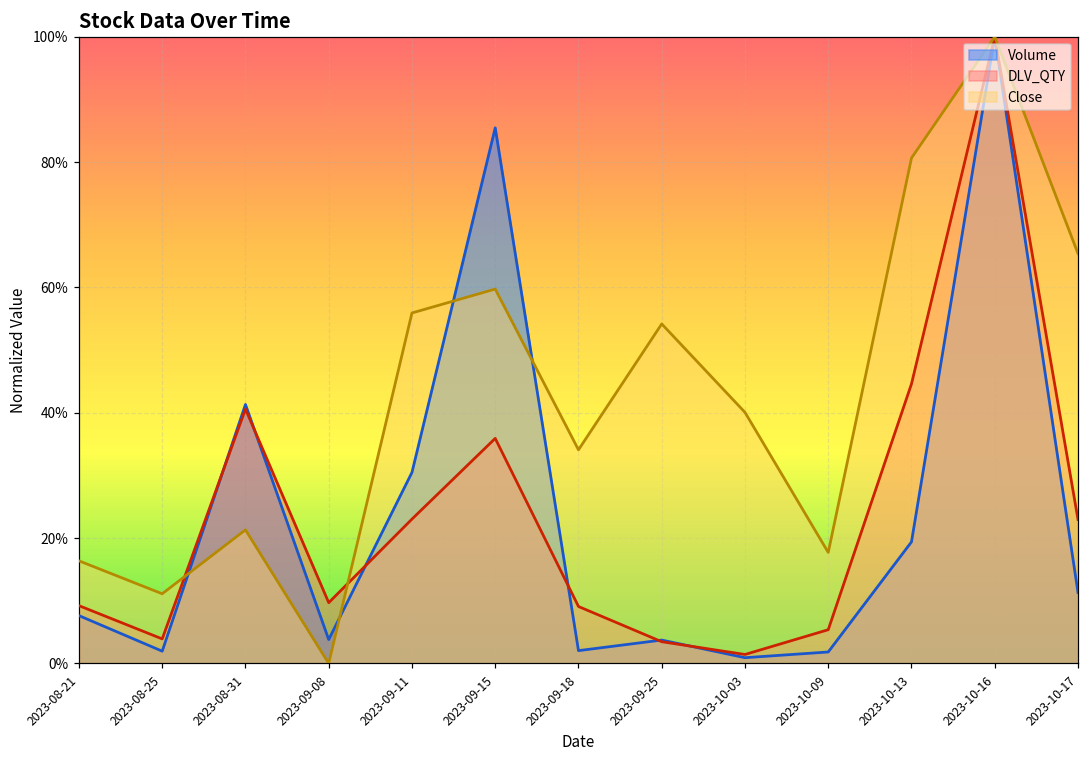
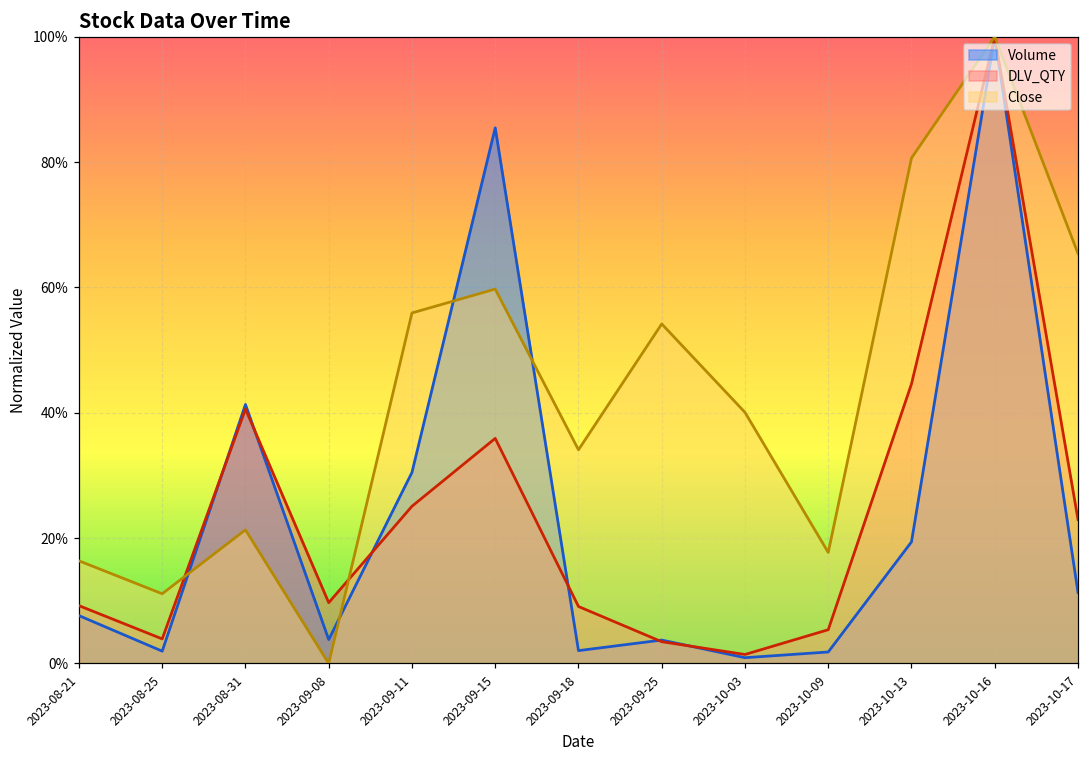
  {
    "Volume": {
      "2023-08-21": "8%",
      "2023-08-25": "2%",
      "2023-08-31": "41%",
      "2023-09-08": "4%",
      "2023-09-11": "30%",
      "2023-09-15": "85%",
      "2023-09-18": "2%",
      "2023-10-03": "1%",
      "2023-10-09": "2%",
      "2023-10-13": "19%",
      "2023-10-17": "11%"
    },
    "DLV_QTY": {
      "2023-08-21": "9%",
      "2023-08-25": "4%",
      "2023-08-31": "41%",
      "2023-09-08": "10%",
-     "2023-09-11": "23%",
+     "2023-09-11": "25%",
      "2023-09-15": "36%",
      "2023-09-18": "9%",
      "2023-10-03": "1%",
      "2023-10-09": "5%",
      "2023-10-13": "45%",
      "2023-10-17": "23%"
    },
    "Close": {
      "2023-08-21": "16%",
      "2023-08-25": "11%",
      "2023-08-31": "21%",
      "2023-09-08": "0%",
      "2023-09-11": "56%",
      "2023-09-15": "60%",
      "2023-09-18": "34%",
      "2023-09-25": "54%",
      "2023-10-03": "40%",
      "2023-10-09": "18%",
      "2023-10-13": "81%",
      "2023-10-17": "65%"
    }
  }
